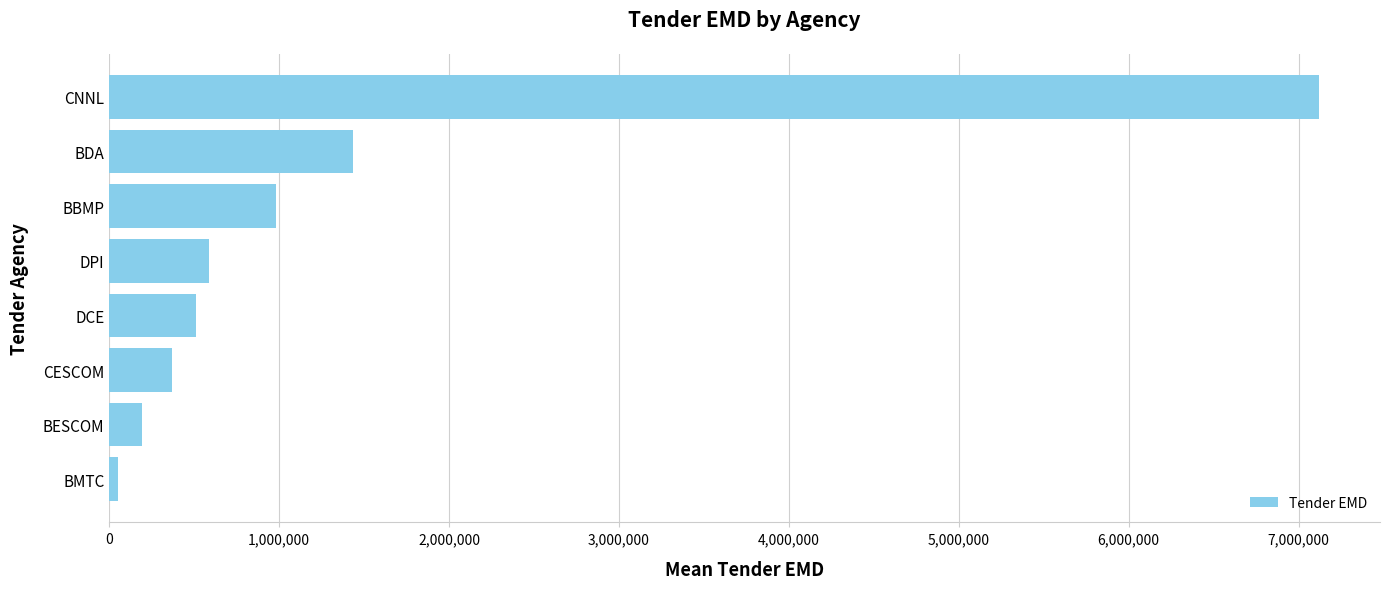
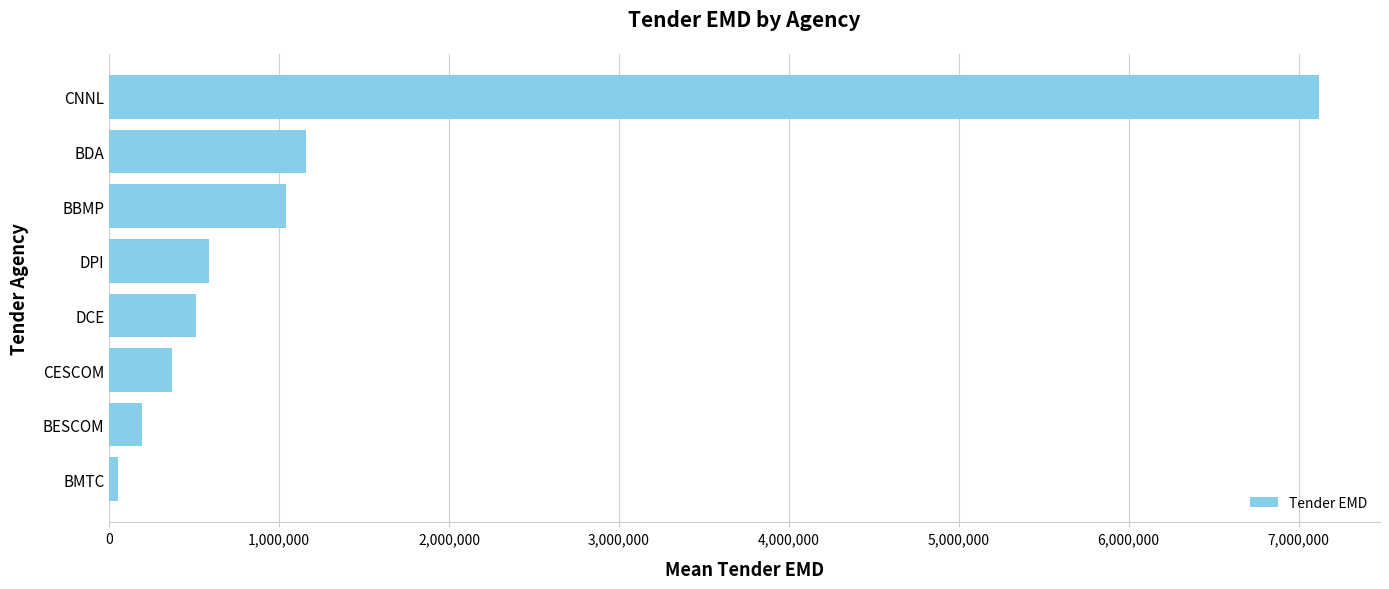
  {
    "CNNL": "7,120,000",
-   "BDA": "1,430,000",
-   "BBMP": "980,000",
+   "BDA": "1,160,000",
+   "BBMP": "1,040,000",
    "DPI": "590,000",
    "DCE": "510,000",
    "CESCOM": "370,000",
    "BESCOM": "190,000",
    "BMTC": "50,000"
  }
